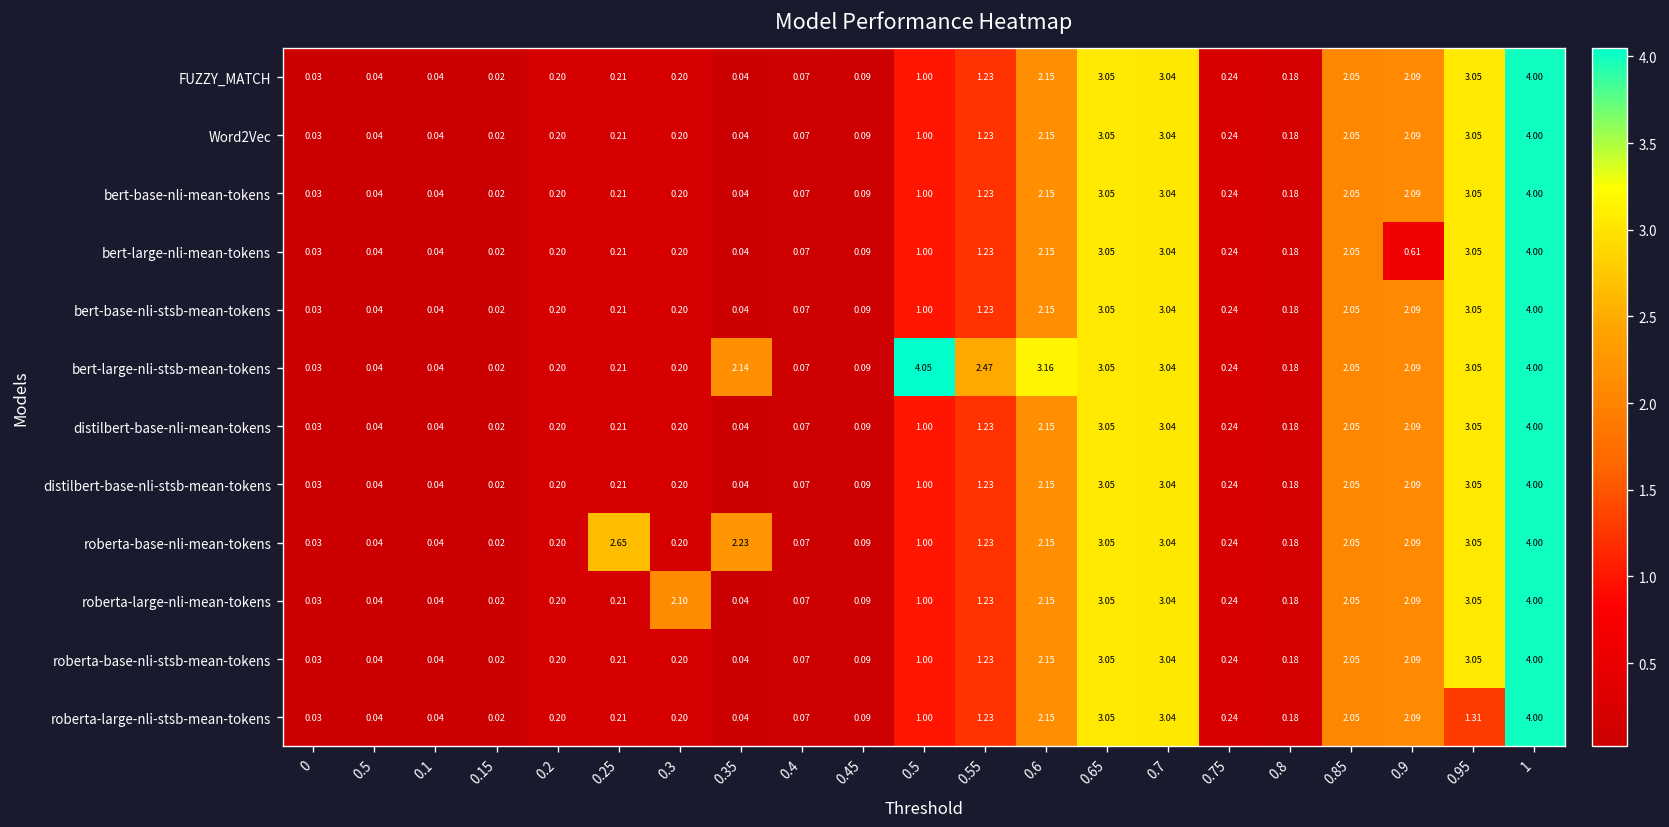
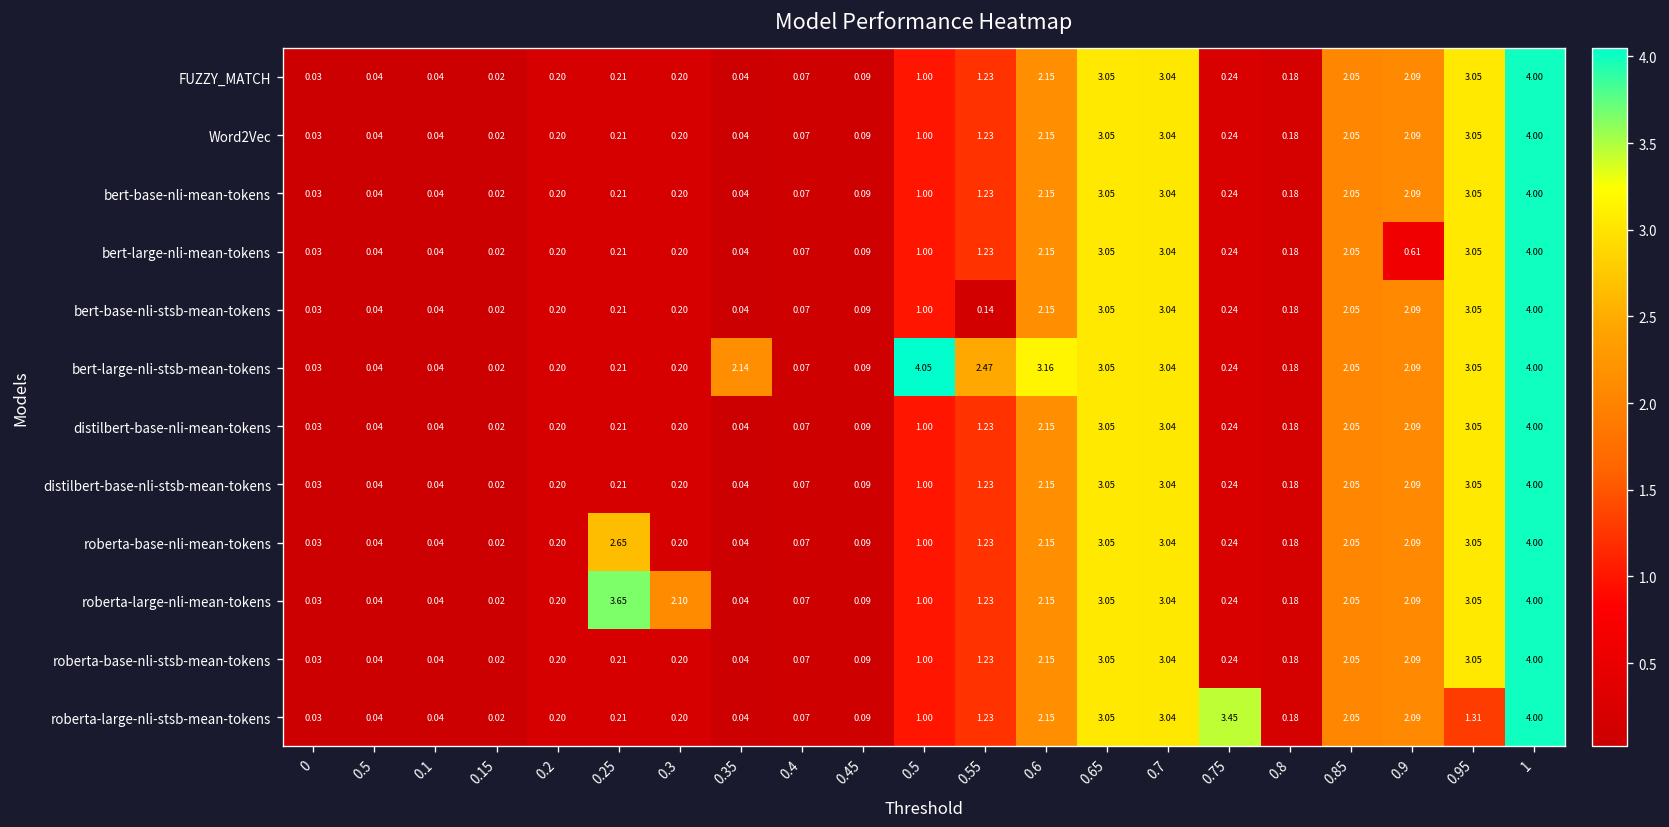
  {
    "bert-base-nli-stsb-mean-tokens": {
      "0": 0.03,
      "0.1": 0.04,
      "0.15": 0.02,
      "0.2": 0.20,
      "0.25": 0.21,
      "0.3": 0.20,
      "0.35": 0.04,
      "0.4": 0.07,
      "0.45": 0.09,
-     "0.55": 1.23,
+     "0.55": 0.14,
      "0.6": 2.15,
      "0.65": 3.05,
      "0.7": 3.04,
      "0.75": 0.24,
      "0.8": 0.18,
      "0.85": 2.05,
      "0.9": 2.09,
      "0.95": 3.05,
      "1": 4.00
    },
    "roberta-base-nli-mean-tokens": {
      "0": 0.03,
      "0.1": 0.04,
      "0.15": 0.02,
      "0.2": 0.20,
      "0.25": 2.65,
      "0.3": 0.20,
-     "0.35": 2.23,
+     "0.35": 0.04,
      "0.4": 0.07,
      "0.45": 0.09,
      "0.55": 1.23,
      "0.6": 2.15,
      "0.65": 3.05,
      "0.7": 3.04,
      "0.75": 0.24,
      "0.8": 0.18,
      "0.85": 2.05,
      "0.9": 2.09,
      "0.95": 3.05,
      "1": 4.00
    },
    "roberta-large-nli-mean-tokens": {
      "0": 0.03,
      "0.1": 0.04,
      "0.15": 0.02,
      "0.2": 0.20,
-     "0.25": 0.21,
+     "0.25": 3.65,
      "0.3": 2.10,
      "0.35": 0.04,
      "0.4": 0.07,
      "0.45": 0.09,
      "0.55": 1.23,
      "0.6": 2.15,
      "0.65": 3.05,
      "0.7": 3.04,
      "0.75": 0.24,
      "0.8": 0.18,
      "0.85": 2.05,
      "0.9": 2.09,
      "0.95": 3.05,
      "1": 4.00
    },
    "roberta-large-nli-stsb-mean-tokens": {
      "0": 0.03,
      "0.1": 0.04,
      "0.15": 0.02,
      "0.2": 0.20,
      "0.25": 0.21,
      "0.3": 0.20,
      "0.35": 0.04,
      "0.4": 0.07,
      "0.45": 0.09,
      "0.55": 1.23,
      "0.6": 2.15,
      "0.65": 3.05,
      "0.7": 3.04,
-     "0.75": 0.24,
+     "0.75": 3.45,
      "0.8": 0.18,
      "0.85": 2.05,
      "0.9": 2.09,
      "0.95": 1.31,
      "1": 4.00
    }
  }
